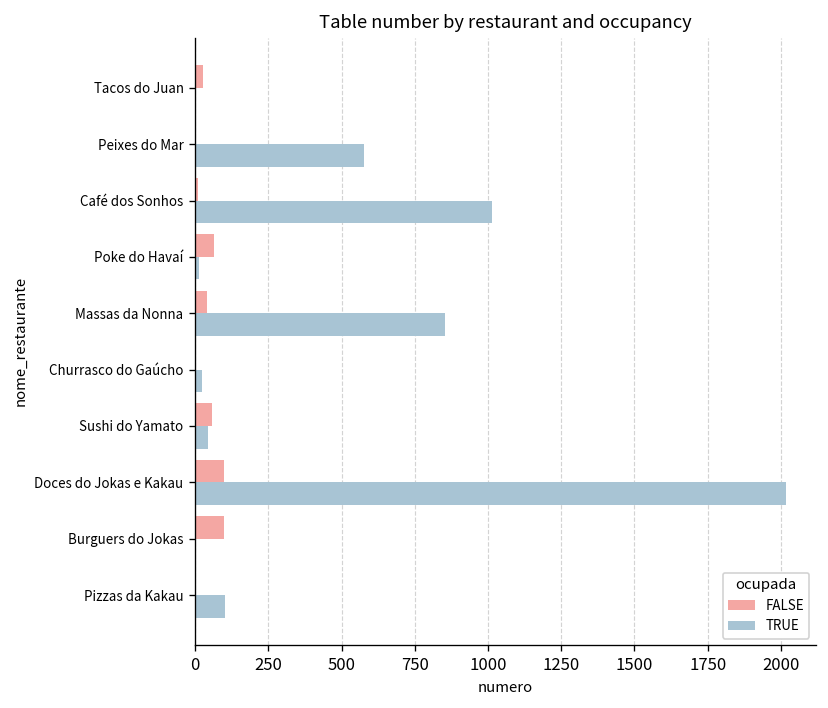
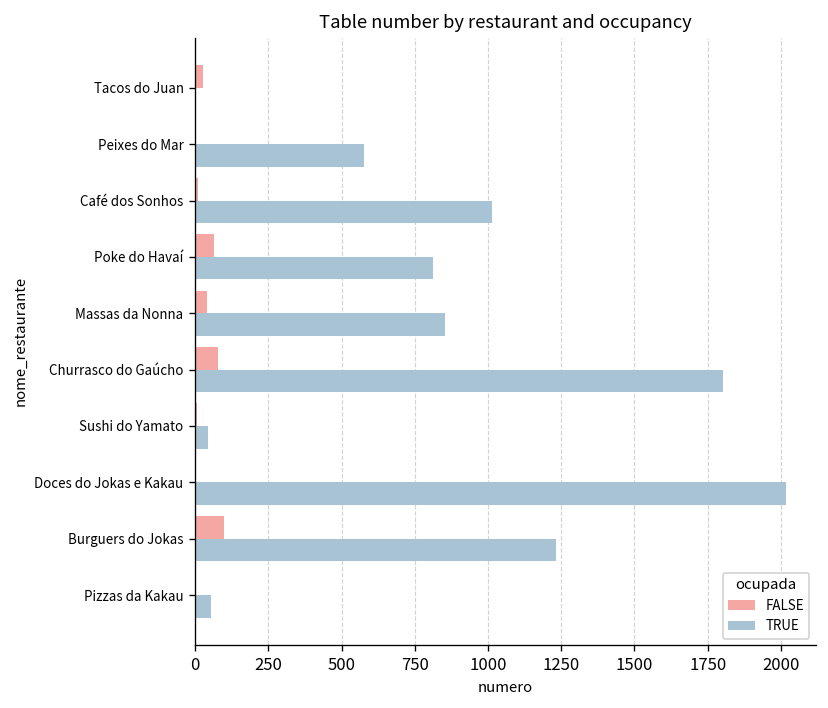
  {
    "FALSE": {
      "Tacos do Juan": 30,
      "Peixes do Mar": 0,
      "Poke do Havaí": 60,
      "Massas da Nonna": 40,
-     "Churrasco do Gaúcho": 0,
-     "Sushi do Yamato": 60,
-     "Doces do Jokas e Kakau": 100,
+     "Churrasco do Gaúcho": 80,
+     "Sushi do Yamato": 10,
+     "Doces do Jokas e Kakau": 0,
      "Burguers do Jokas": 100,
      "Pizzas da Kakau": 0
    },
    "TRUE": {
      "Tacos do Juan": 0,
      "Peixes do Mar": 580,
      "Café dos Sonhos": 1010,
-     "Poke do Havaí": 10,
+     "Poke do Havaí": 810,
      "Massas da Nonna": 850,
-     "Churrasco do Gaúcho": 20,
+     "Churrasco do Gaúcho": 1800,
      "Sushi do Yamato": 40,
      "Doces do Jokas e Kakau": 2020,
-     "Burguers do Jokas": 0,
-     "Pizzas da Kakau": 100
+     "Burguers do Jokas": 1230,
+     "Pizzas da Kakau": 60
    }
  }
